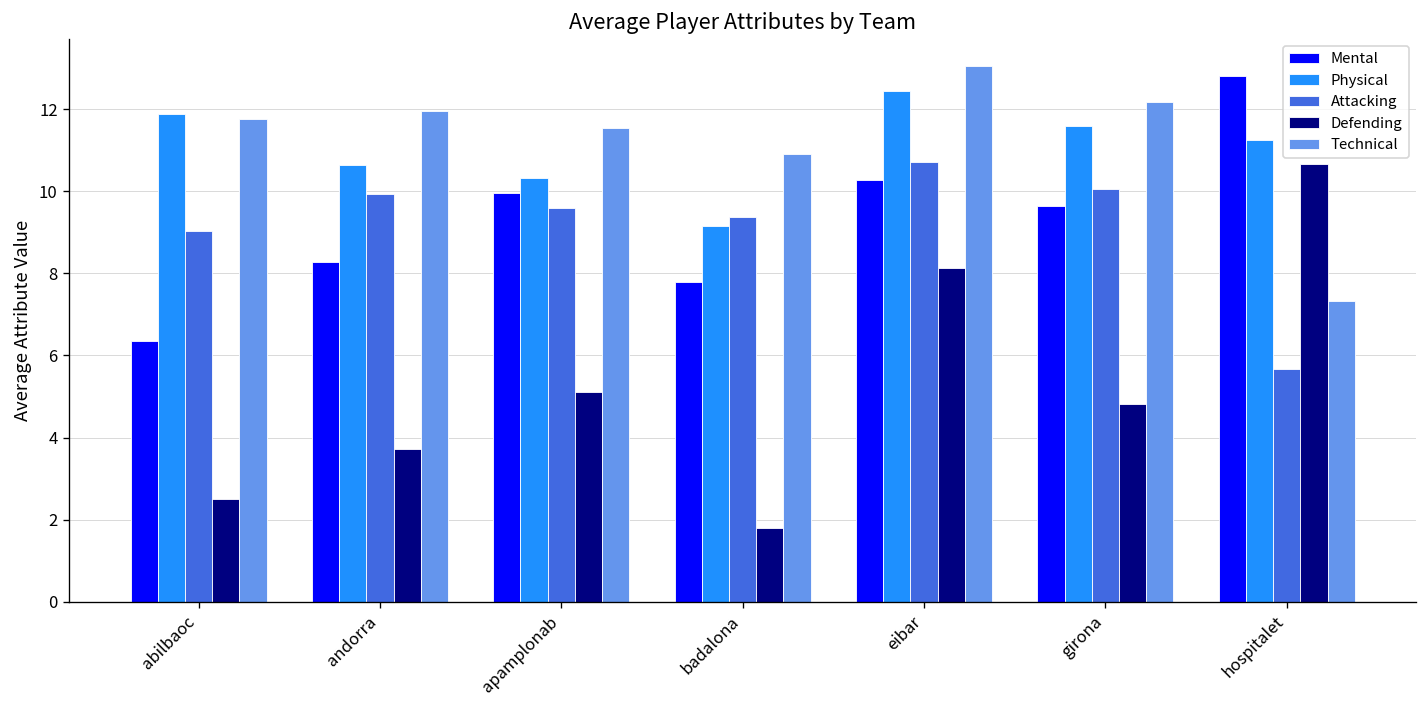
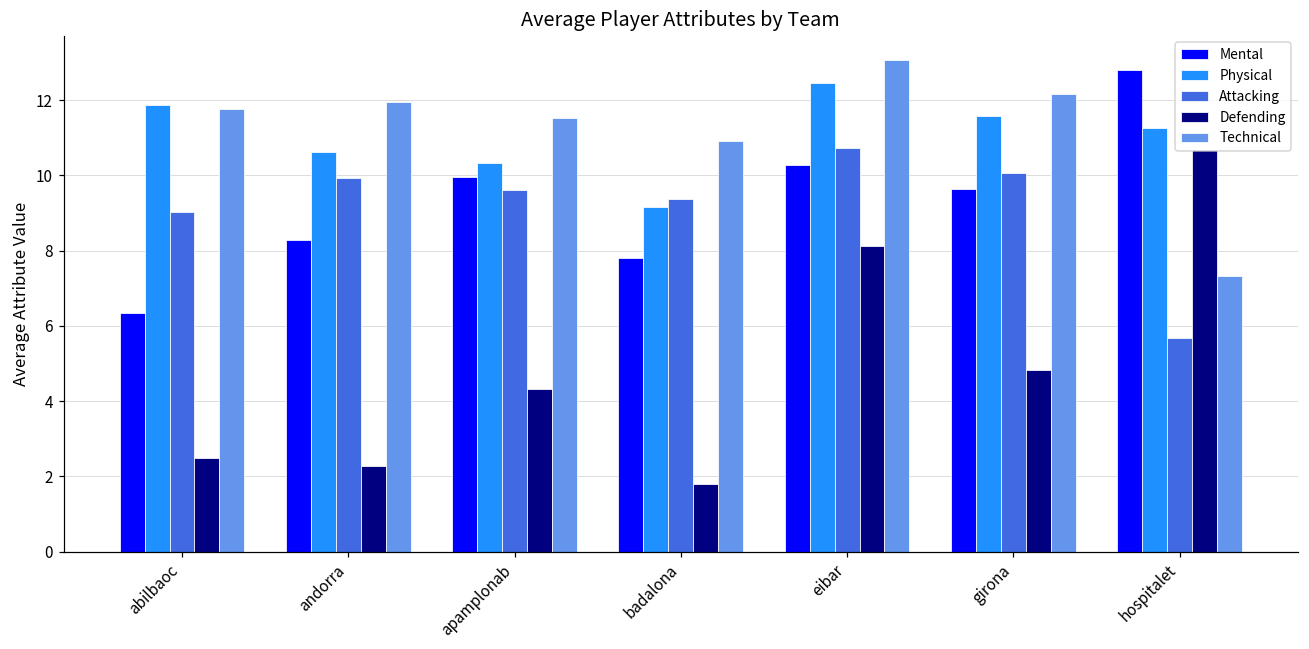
  {
    "Mental": {
      "abilbaoc": 6.4,
      "andorra": 8.3,
      "apamplonab": 10.0,
      "badalona": 7.8,
      "eibar": 10.3,
      "girona": 9.6,
      "hospitalet": 12.8
    },
    "Physical": {
      "abilbaoc": 11.9,
      "andorra": 10.6,
      "apamplonab": 10.3,
      "badalona": 9.2,
      "eibar": 12.4,
      "girona": 11.6,
      "hospitalet": 11.3
    },
    "Defending": {
      "abilbaoc": 2.5,
-     "andorra": 3.7,
-     "apamplonab": 5.1,
+     "andorra": 2.3,
+     "apamplonab": 4.3,
      "badalona": 1.8,
      "eibar": 8.1,
      "girona": 4.8
    }
  }
